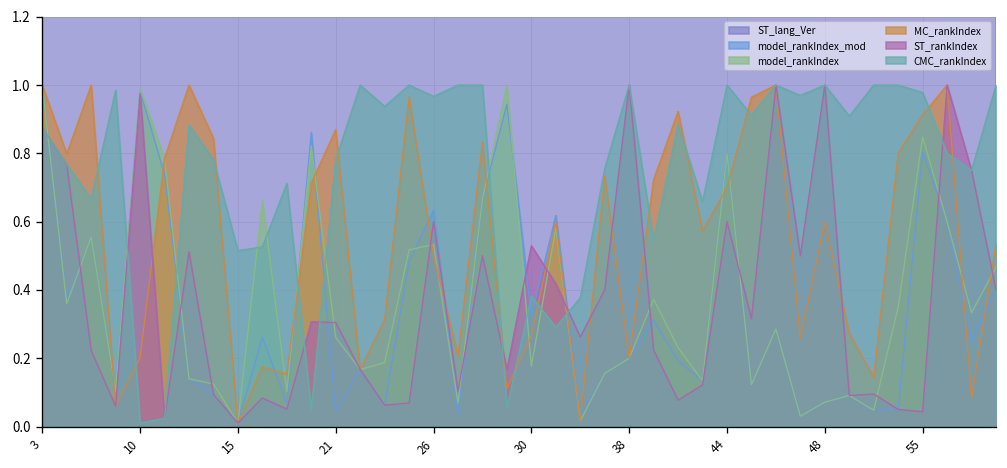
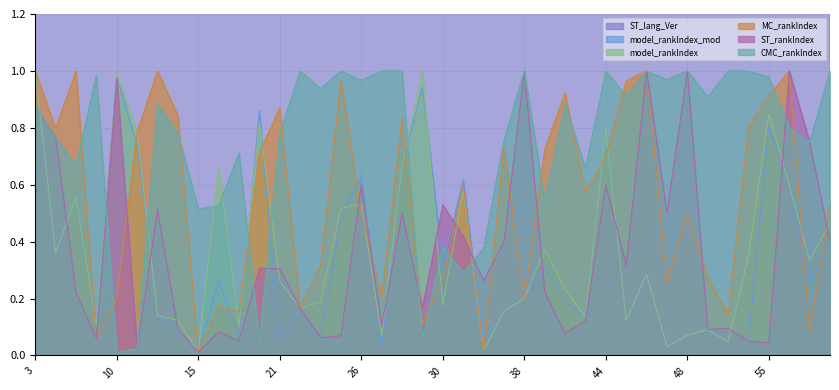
  {
    "MC_rankIndex": {
      "44": 0.7,
-     "48": 0.6,
+     "48": 0.5,
      "55": 0.91
    }
  }
